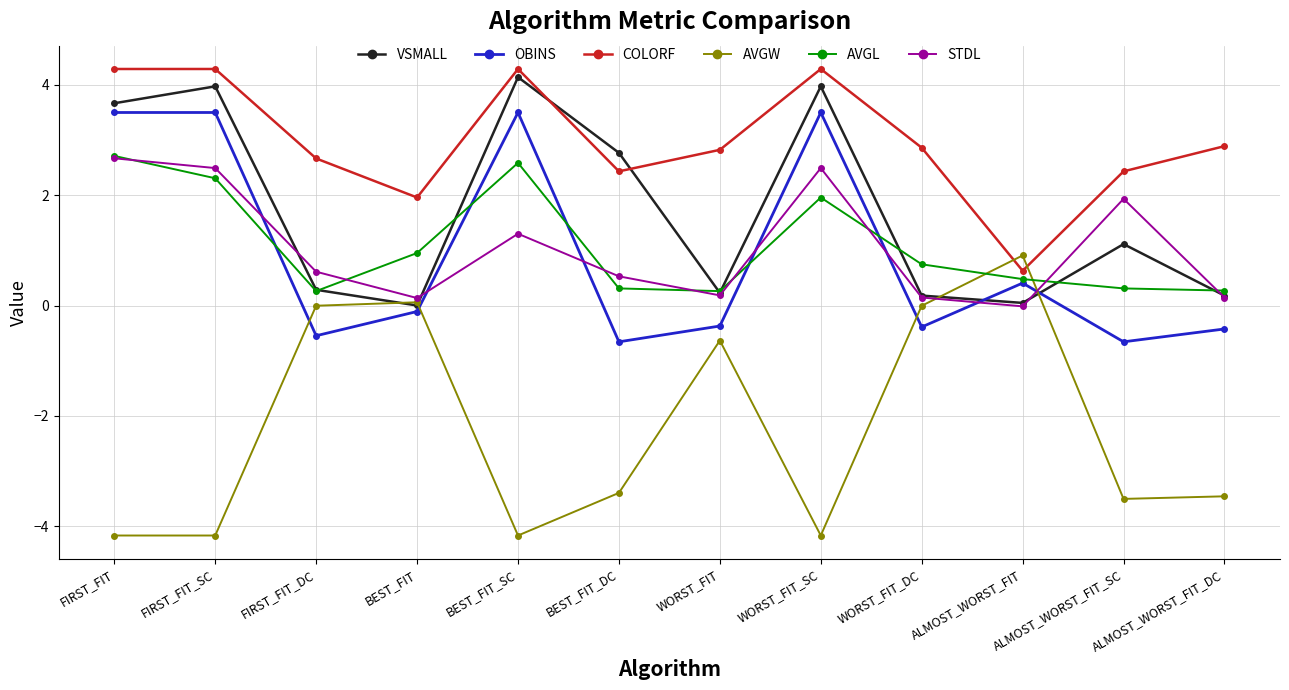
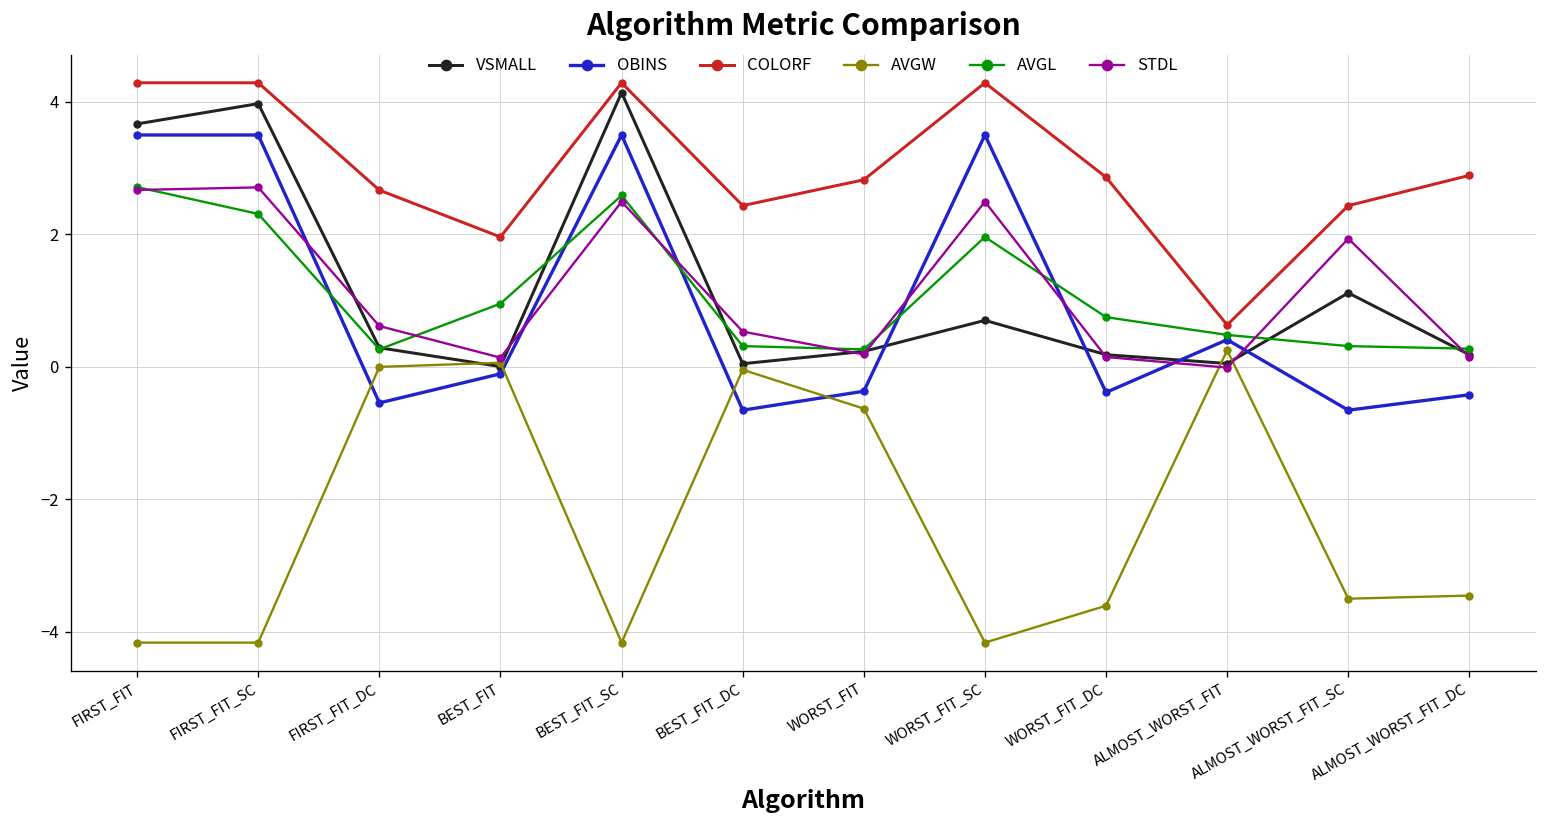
  {
    "VSMALL": {
      "FIRST_FIT": 3.7,
      "FIRST_FIT_SC": 4.0,
      "BEST_FIT": 0.0,
      "BEST_FIT_SC": 4.1,
-     "BEST_FIT_DC": 2.8,
-     "WORST_FIT_SC": 4.0,
+     "BEST_FIT_DC": 0.0,
+     "WORST_FIT_SC": 0.7,
      "ALMOST_WORST_FIT": 0.0,
      "ALMOST_WORST_FIT_SC": 1.1
    },
    "OBINS": {
      "FIRST_FIT": 3.5,
      "FIRST_FIT_SC": 3.5,
      "FIRST_FIT_DC": -0.5,
      "BEST_FIT": -0.1,
      "BEST_FIT_SC": 3.5,
      "BEST_FIT_DC": -0.7,
      "WORST_FIT": -0.4,
      "WORST_FIT_SC": 3.5,
      "WORST_FIT_DC": -0.4,
      "ALMOST_WORST_FIT": 0.4,
      "ALMOST_WORST_FIT_SC": -0.7,
      "ALMOST_WORST_FIT_DC": -0.4
    },
    "COLORF": {
      "FIRST_FIT": 4.3,
      "FIRST_FIT_SC": 4.3,
      "FIRST_FIT_DC": 2.7,
      "BEST_FIT": 2.0,
      "BEST_FIT_SC": 4.3,
      "BEST_FIT_DC": 2.4,
      "WORST_FIT": 2.8,
      "WORST_FIT_SC": 4.3,
      "WORST_FIT_DC": 2.9,
      "ALMOST_WORST_FIT": 0.6,
      "ALMOST_WORST_FIT_SC": 2.4,
      "ALMOST_WORST_FIT_DC": 2.9
    },
    "AVGW": {
      "FIRST_FIT": -4.2,
      "FIRST_FIT_SC": -4.2,
      "FIRST_FIT_DC": 0.0,
      "BEST_FIT": 0.1,
      "BEST_FIT_SC": -4.2,
-     "BEST_FIT_DC": -3.4,
+     "BEST_FIT_DC": 0.0,
      "WORST_FIT": -0.6,
      "WORST_FIT_SC": -4.2,
-     "WORST_FIT_DC": 0.0,
-     "ALMOST_WORST_FIT": 0.9,
+     "WORST_FIT_DC": -3.6,
+     "ALMOST_WORST_FIT": 0.2,
      "ALMOST_WORST_FIT_SC": -3.5,
      "ALMOST_WORST_FIT_DC": -3.5
    },
    "AVGL": {
      "FIRST_FIT_SC": 2.3,
      "BEST_FIT": 1.0,
      "BEST_FIT_SC": 2.6,
      "BEST_FIT_DC": 0.3,
      "WORST_FIT_SC": 2.0,
      "WORST_FIT_DC": 0.7,
      "ALMOST_WORST_FIT": 0.5,
      "ALMOST_WORST_FIT_SC": 0.3,
      "ALMOST_WORST_FIT_DC": 0.3
    },
    "STDL": {
-     "FIRST_FIT_SC": 2.5,
+     "FIRST_FIT_SC": 2.7,
      "FIRST_FIT_DC": 0.6,
      "BEST_FIT": 0.1,
-     "BEST_FIT_SC": 1.3,
+     "BEST_FIT_SC": 2.5,
      "BEST_FIT_DC": 0.5,
      "WORST_FIT": 0.2,
      "WORST_FIT_SC": 2.5,
      "ALMOST_WORST_FIT": 0.0,
      "ALMOST_WORST_FIT_SC": 1.9
    }
  }
